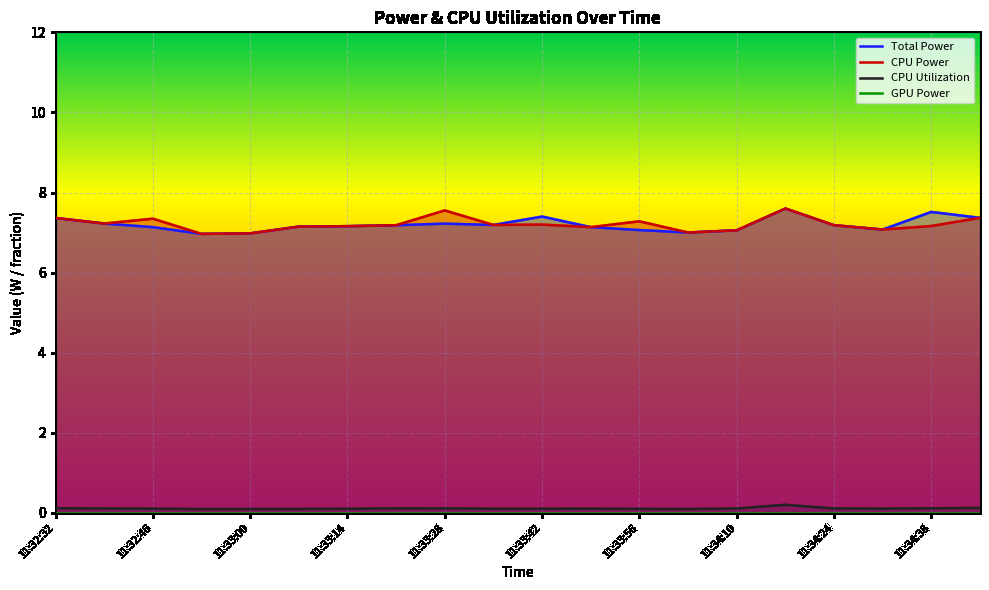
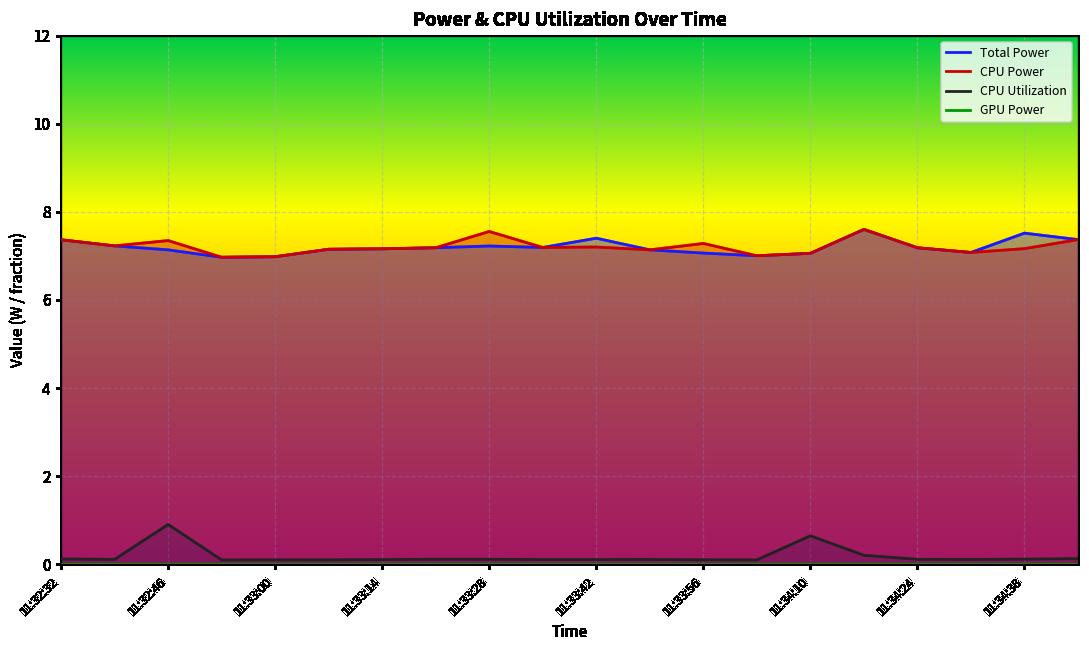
  {
    "Total Power": {
      "11:32:46": 7.1,
      "11:33:28": 7.2,
      "11:33:42": 7.4,
      "11:33:56": 7.1,
      "11:34:38": 7.5
    },
    "CPU Power": {
      "11:32:46": 7.3,
      "11:33:28": 7.6,
      "11:33:42": 7.2,
      "11:33:56": 7.3,
      "11:34:38": 7.2
    },
    "CPU Utilization": {
      "11:32:32": 0.1,
-     "11:32:46": 0.1,
+     "11:32:46": 0.9,
      "11:33:00": 0.1,
      "11:33:14": 0.1,
      "11:33:28": 0.1,
      "11:33:42": 0.1,
      "11:33:56": 0.1,
-     "11:34:10": 0.1,
+     "11:34:10": 0.6,
      "11:34:24": 0.1,
      "11:34:38": 0.1
    },
    "GPU Power": {
      "11:32:32": 0.0,
      "11:32:46": 0.0,
      "11:33:00": 0.0,
      "11:33:14": 0.0,
      "11:33:28": 0.0,
      "11:33:42": 0.0,
      "11:33:56": 0.0,
      "11:34:10": 0.0,
      "11:34:24": 0.0,
      "11:34:38": 0.0
    }
  }
